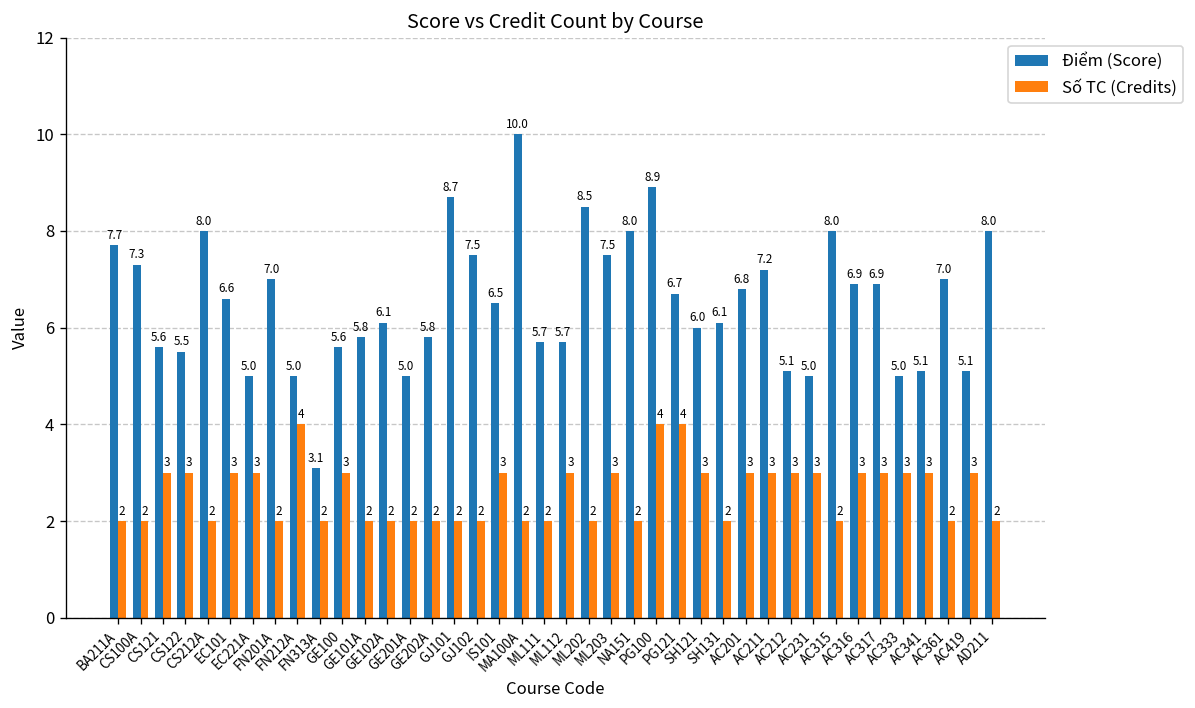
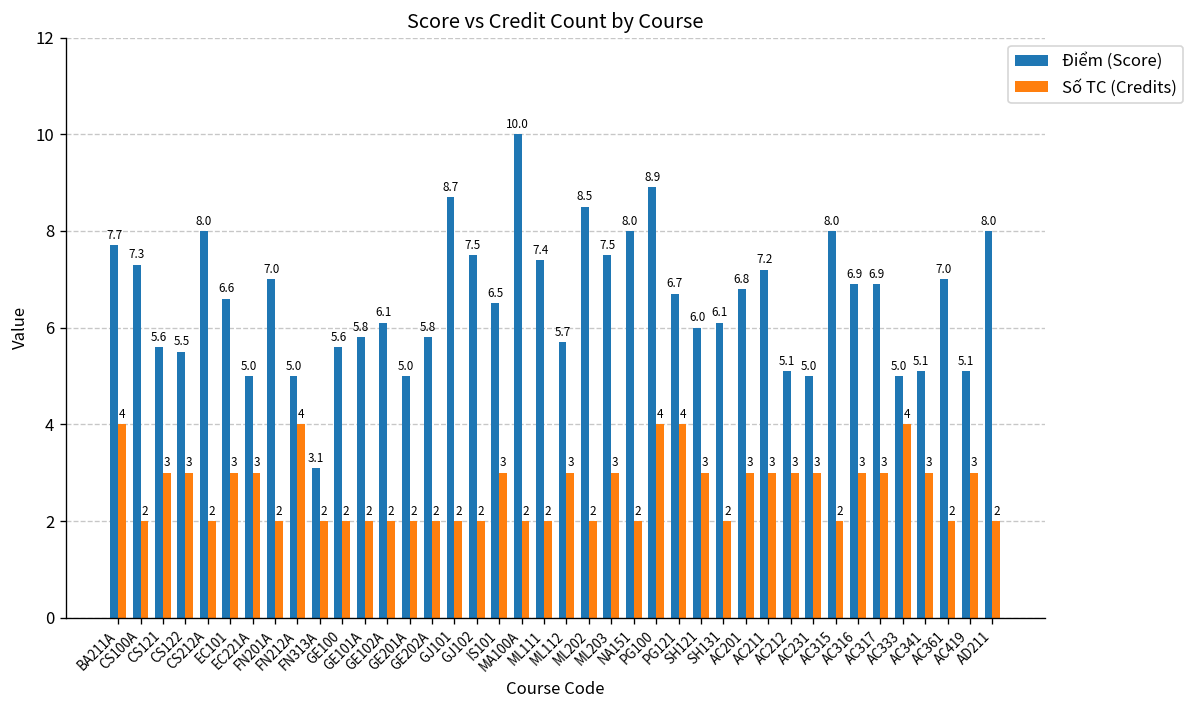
  {
    "Điểm (Score)": {
      "BA211A": 7.7,
      "CS100A": 7.3,
      "CS121": 5.6,
      "CS122": 5.5,
      "CS212A": 8.0,
      "EC101": 6.6,
      "EC221A": 5.0,
      "FN201A": 7.0,
      "FN212A": 5.0,
      "FN313A": 3.1,
      "GE100": 5.6,
      "GE101A": 5.8,
      "GE102A": 6.1,
      "GE201A": 5.0,
      "GE202A": 5.8,
      "GJ101": 8.7,
      "GJ102": 7.5,
      "IS101": 6.5,
      "MA100A": 10.0,
-     "ML111": 5.7,
+     "ML111": 7.4,
      "ML112": 5.7,
      "ML202": 8.5,
      "ML203": 7.5,
      "NA151": 8.0,
      "PG100": 8.9,
      "PG121": 6.7,
      "SH121": 6.0,
      "SH131": 6.1,
      "AC201": 6.8,
      "AC211": 7.2,
      "AC212": 5.1,
      "AC231": 5.0,
      "AC315": 8.0,
      "AC316": 6.9,
      "AC317": 6.9,
      "AC333": 5.0,
      "AC341": 5.1,
      "AC361": 7.0,
      "AC419": 5.1,
      "AD211": 8.0
    },
    "Số TC (Credits)": {
-     "BA211A": 2,
+     "BA211A": 4,
      "CS100A": 2,
      "CS121": 3,
      "CS122": 3,
      "CS212A": 2,
      "EC101": 3,
      "EC221A": 3,
      "FN201A": 2,
      "FN212A": 4,
      "FN313A": 2,
-     "GE100": 3,
+     "GE100": 2,
      "GE101A": 2,
      "GE102A": 2,
      "GE201A": 2,
      "GE202A": 2,
      "GJ101": 2,
      "GJ102": 2,
      "IS101": 3,
      "MA100A": 2,
      "ML111": 2,
      "ML112": 3,
      "ML202": 2,
      "ML203": 3,
      "NA151": 2,
      "PG100": 4,
      "PG121": 4,
      "SH121": 3,
      "SH131": 2,
      "AC201": 3,
      "AC211": 3,
      "AC212": 3,
      "AC231": 3,
      "AC315": 2,
      "AC316": 3,
      "AC317": 3,
-     "AC333": 3,
+     "AC333": 4,
      "AC341": 3,
      "AC361": 2,
      "AC419": 3,
      "AD211": 2
    }
  }
